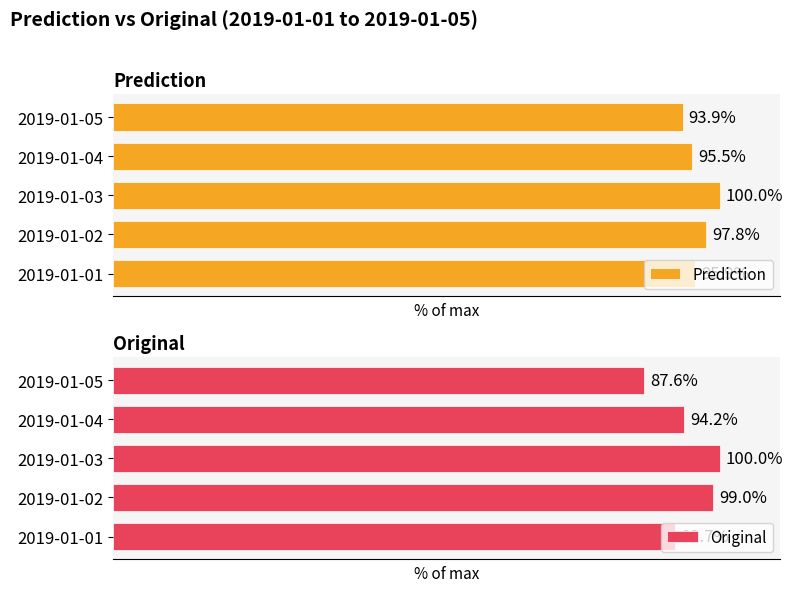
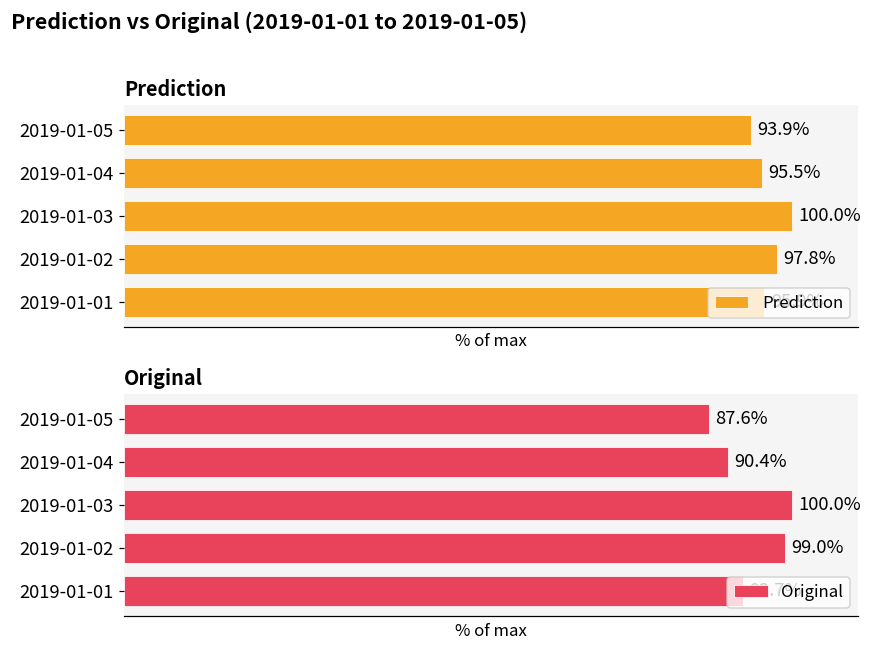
  {
    "Prediction": {
      "2019-01-05": "93.9%",
      "2019-01-04": "95.5%",
      "2019-01-03": "100.0%",
      "2019-01-02": "97.8%"
    },
    "Original": {
      "2019-01-05": "87.6%",
-     "2019-01-04": "94.2%",
+     "2019-01-04": "90.4%",
      "2019-01-03": "100.0%",
      "2019-01-02": "99.0%"
    }
  }
